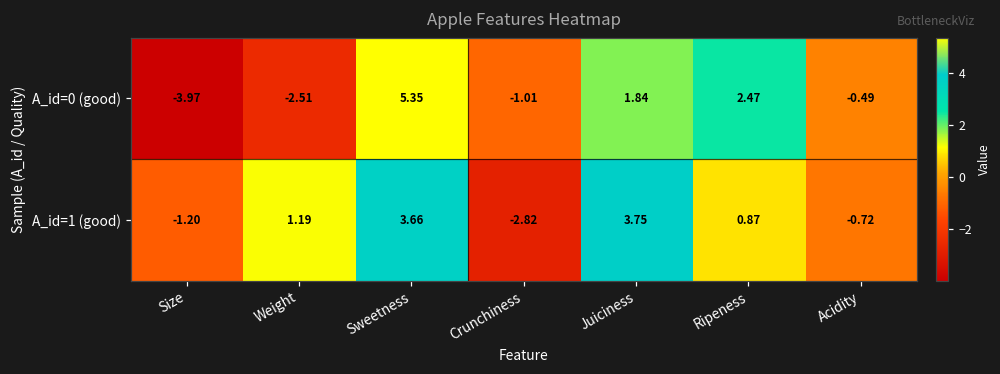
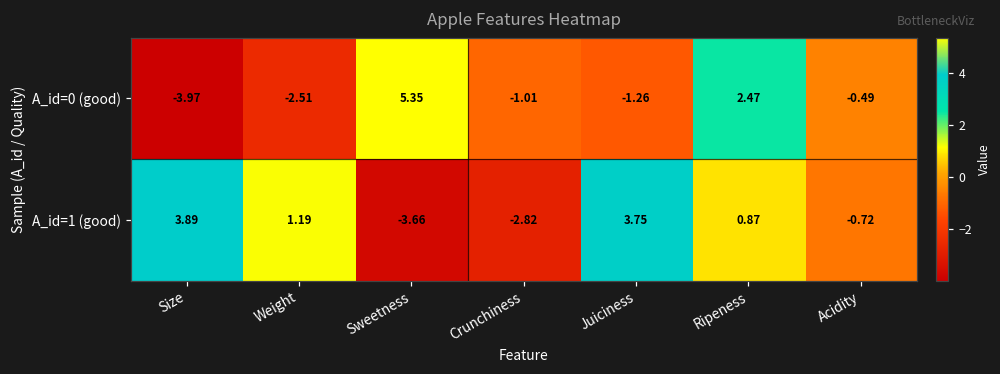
  {
    "A_id=0 (good)": {
      "Size": -3.97,
      "Weight": -2.51,
      "Sweetness": 5.35,
      "Crunchiness": -1.01,
-     "Juiciness": 1.84,
+     "Juiciness": -1.26,
      "Ripeness": 2.47,
      "Acidity": -0.49
    },
    "A_id=1 (good)": {
-     "Size": -1.20,
+     "Size": 3.89,
      "Weight": 1.19,
-     "Sweetness": 3.66,
+     "Sweetness": -3.66,
      "Crunchiness": -2.82,
      "Juiciness": 3.75,
      "Ripeness": 0.87,
      "Acidity": -0.72
    }
  }
